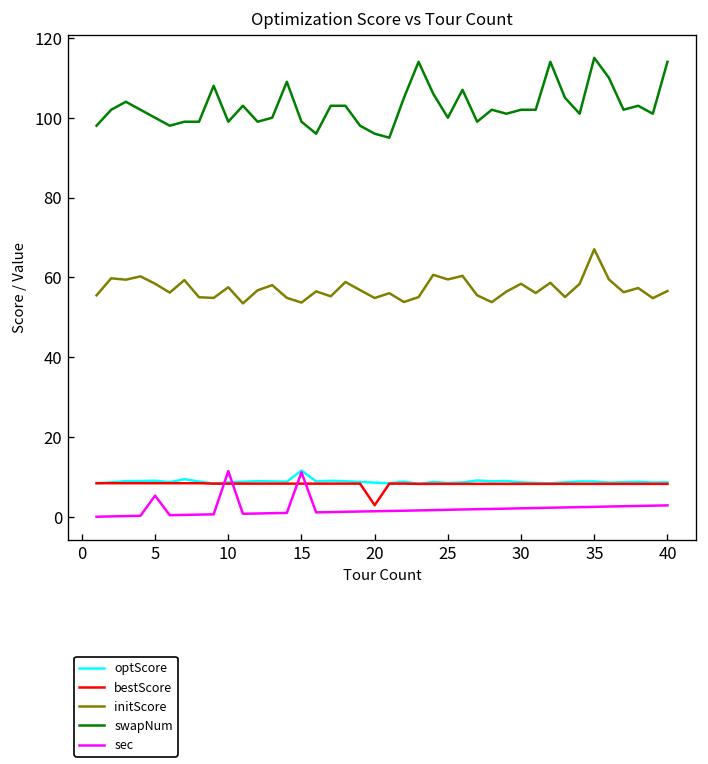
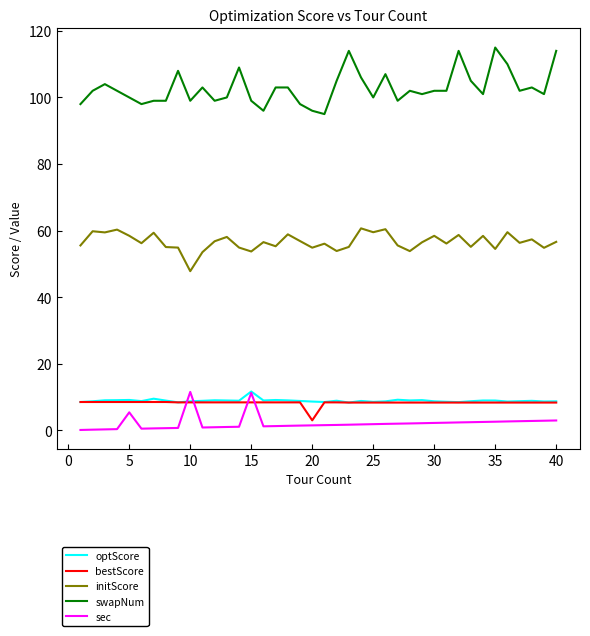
  {
    "optScore": {
      "20": 9
    },
    "bestScore": {
      "15": 8,
      "20": 3
    },
    "initScore": {
      "5": 58,
-     "10": 58,
+     "10": 48,
      "15": 54,
      "20": 55,
      "25": 59,
      "30": 58,
-     "35": 67,
+     "35": 54,
      "40": 57
    },
    "swapNum": {
      "5": 100,
      "10": 99,
      "15": 99,
      "20": 96,
      "25": 100,
      "30": 102,
      "35": 115,
      "40": 114
    },
    "sec": {
      "5": 5,
      "10": 12,
      "20": 1,
      "25": 2,
      "30": 2,
      "35": 3,
      "40": 3
    }
  }
